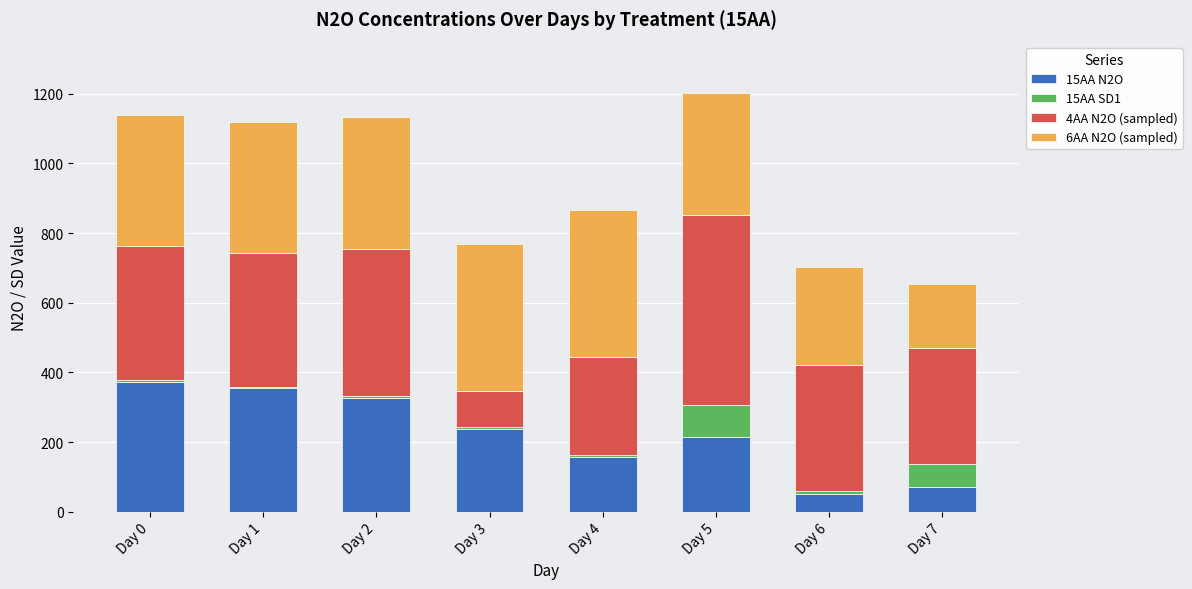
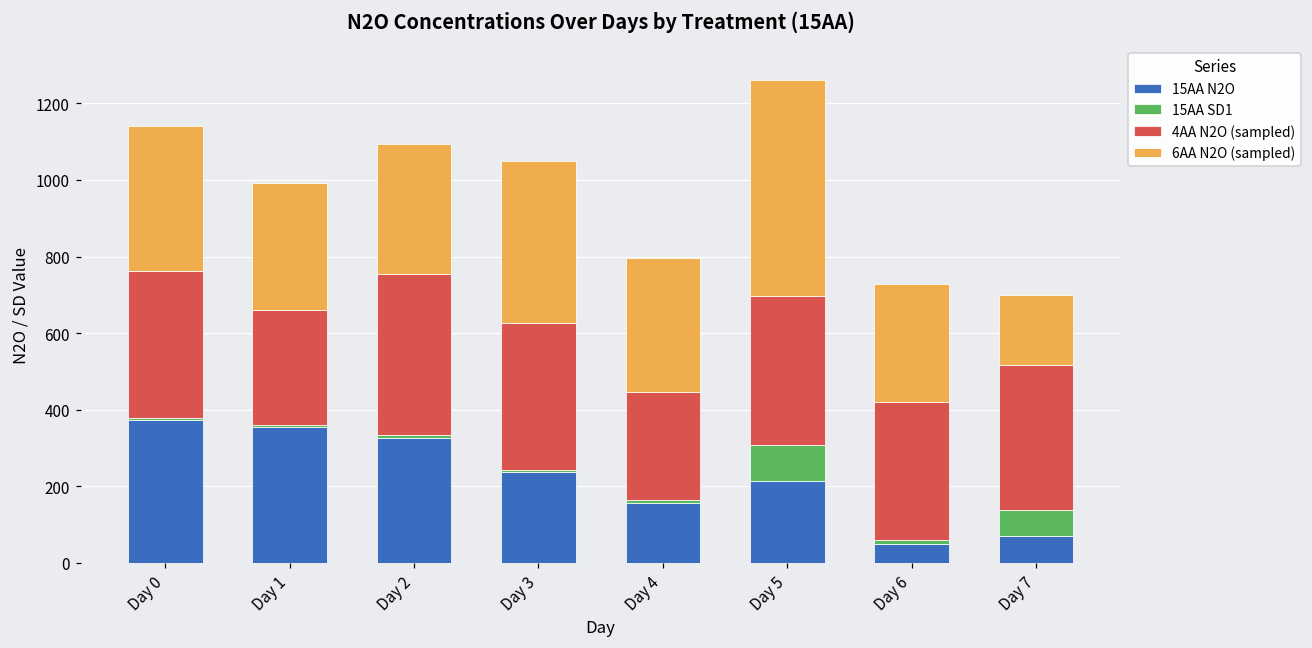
  {
    "15AA N2O": {
      "Day 0": 370,
      "Day 1": 350,
      "Day 2": 330,
      "Day 3": 240,
      "Day 4": 160,
      "Day 5": 210,
      "Day 6": 50,
      "Day 7": 70
    },
    "15AA SD1": {
      "Day 5": 90,
      "Day 6": 10,
      "Day 7": 70
    },
    "4AA N2O (sampled)": {
      "Day 0": 380,
-     "Day 1": 380,
+     "Day 1": 300,
      "Day 2": 420,
-     "Day 3": 100,
+     "Day 3": 380,
      "Day 4": 280,
-     "Day 5": 540,
+     "Day 5": 390,
      "Day 6": 360,
-     "Day 7": 330
+     "Day 7": 380
    },
    "6AA N2O (sampled)": {
      "Day 0": 380,
-     "Day 1": 380,
-     "Day 2": 380,
+     "Day 1": 330,
+     "Day 2": 340,
      "Day 3": 420,
-     "Day 4": 420,
-     "Day 5": 350,
-     "Day 6": 280,
+     "Day 4": 350,
+     "Day 5": 560,
+     "Day 6": 310,
      "Day 7": 180
    }
  }
